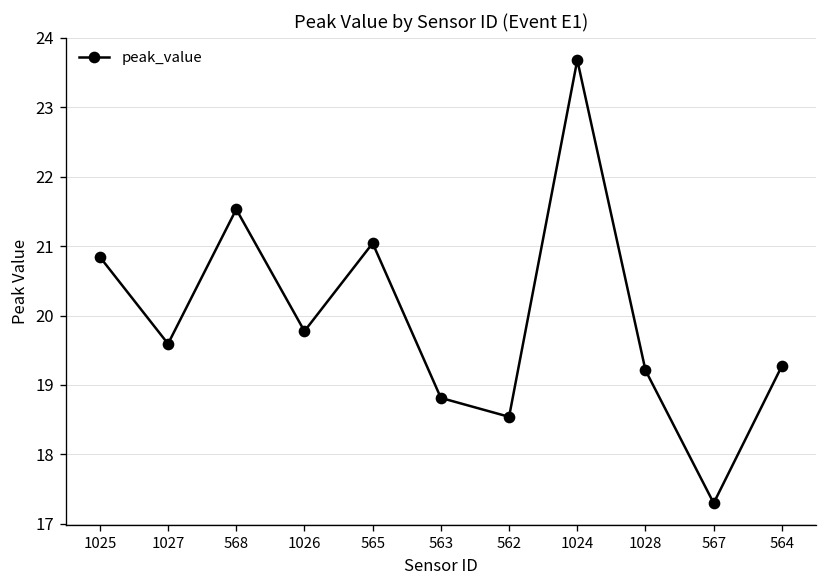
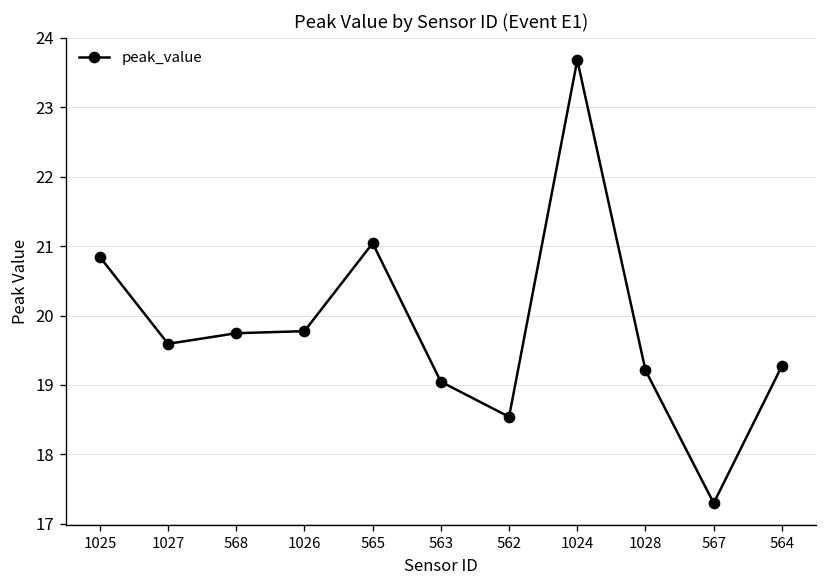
  {
    "1025": 20.8,
    "1027": 19.6,
-   "568": 21.5,
+   "568": 19.7,
    "1026": 19.8,
    "565": 21.0,
-   "563": 18.8,
+   "563": 19.0,
    "562": 18.5,
    "1024": 23.7,
    "1028": 19.2,
    "567": 17.3,
    "564": 19.3
  }
